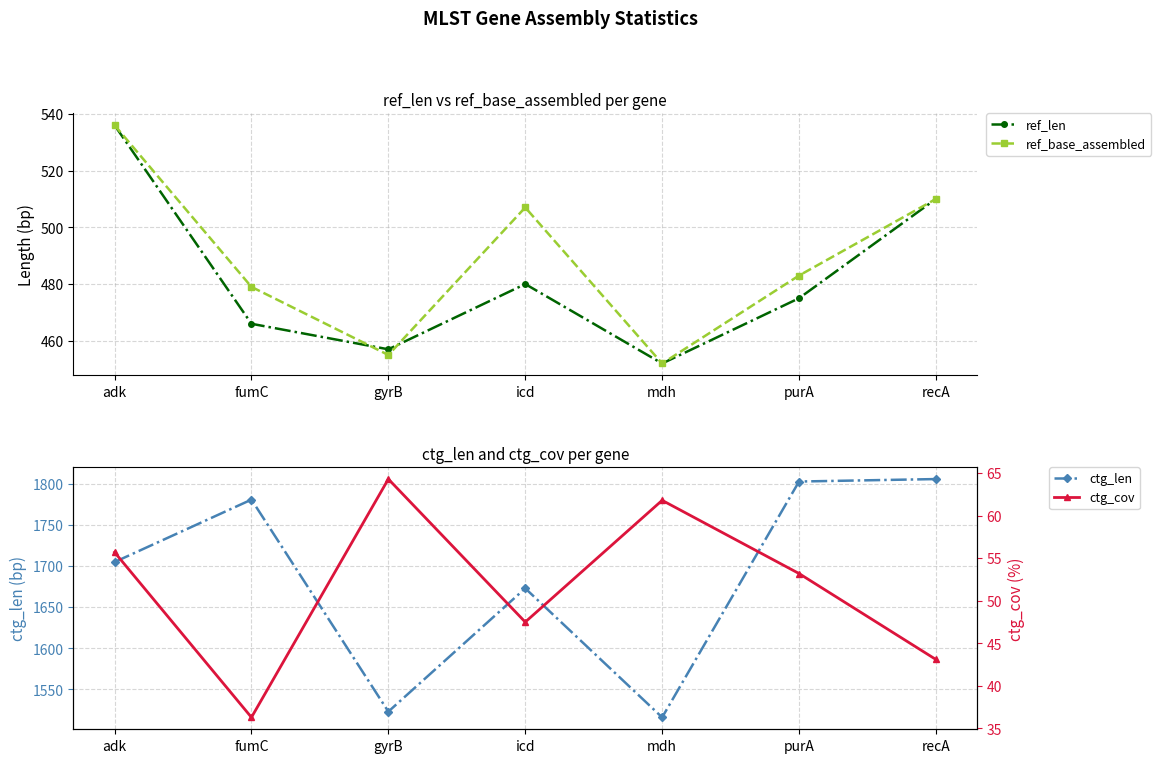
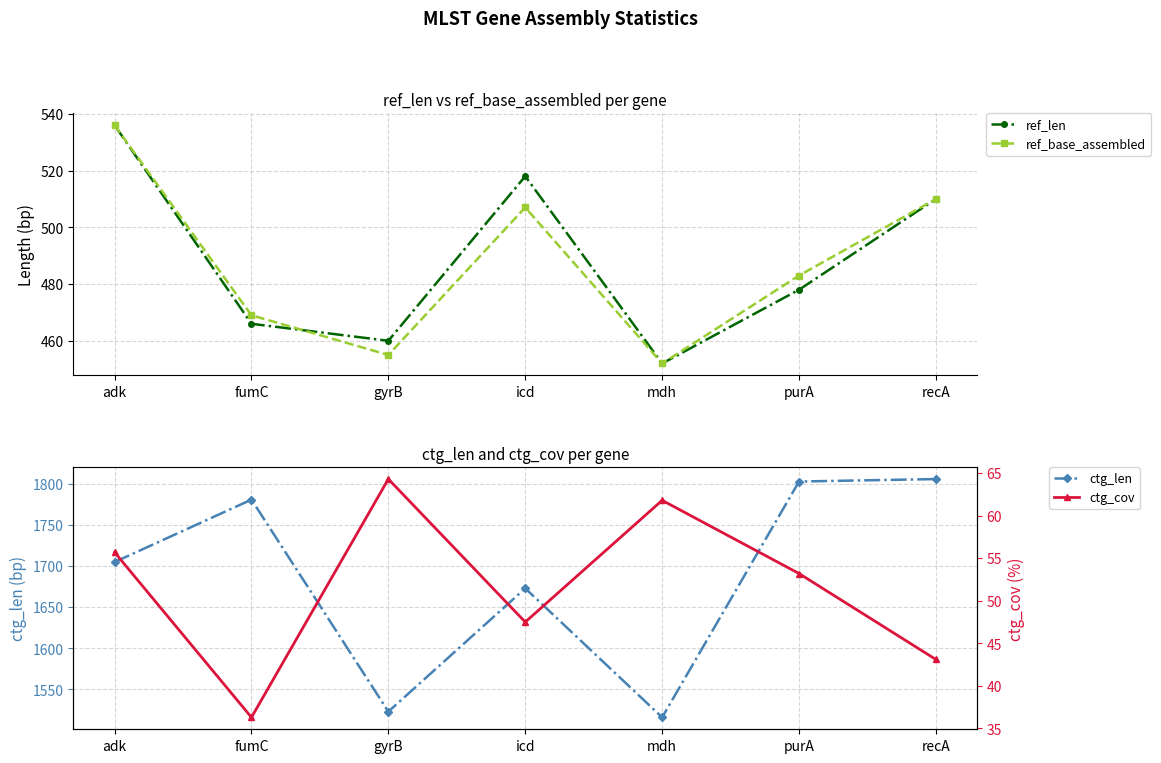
  {
    "ref_len vs ref_base_assembled per gene": {
      "ref_len": {
        "fumC": 466,
-       "gyrB": 457,
-       "icd": 480,
-       "purA": 475
+       "gyrB": 460,
+       "icd": 518,
+       "purA": 478
      },
      "ref_base_assembled": {
-       "fumC": 479,
+       "fumC": 469,
        "gyrB": 455,
        "icd": 507,
        "purA": 483
      }
    }
  }
